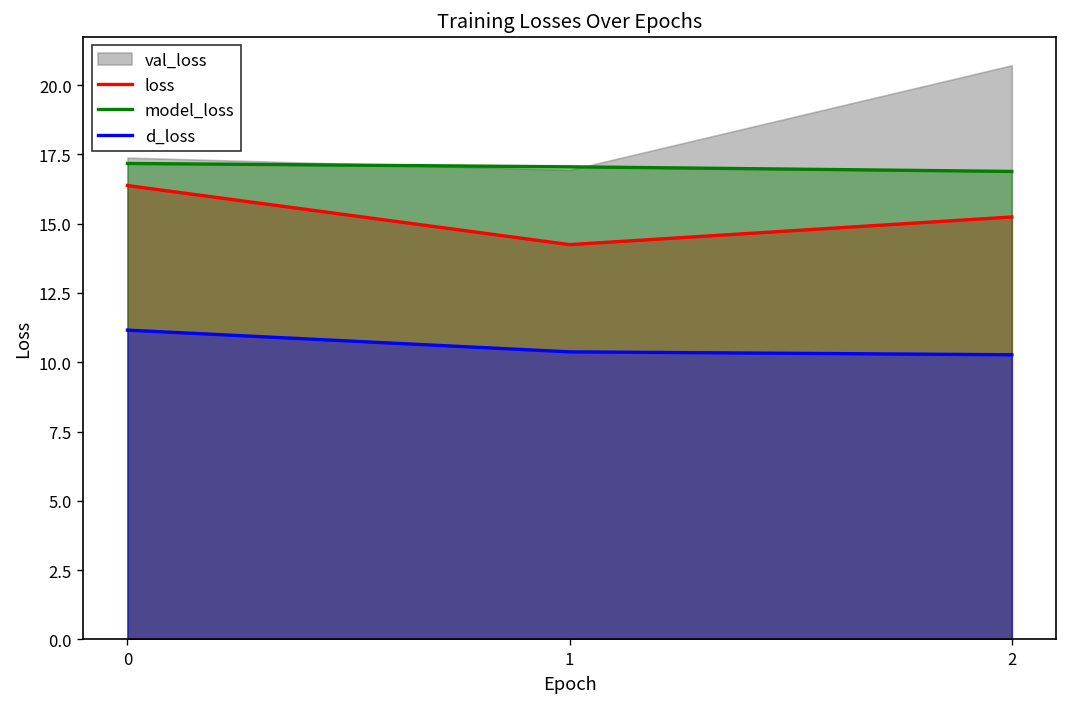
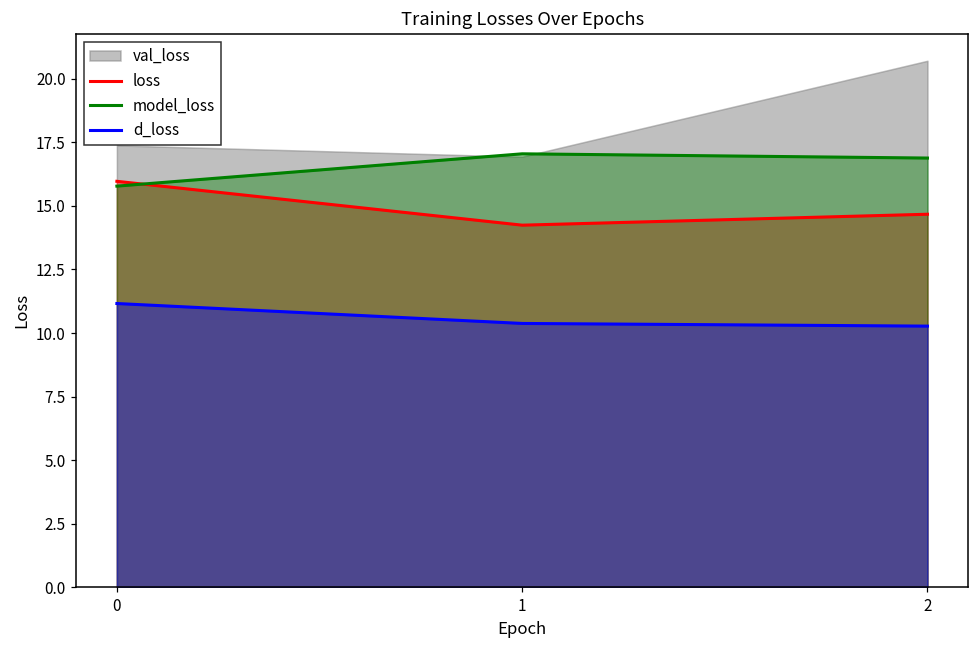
  {
    "loss": {
-     "0": 16.4,
+     "0": 16.0,
      "1": 14.2,
-     "2": 15.2
+     "2": 14.7
    },
    "val_loss": {
      "0": 17.4,
      "1": 16.9,
      "2": 20.7
    },
    "model_loss": {
-     "0": 17.2,
+     "0": 15.8,
      "1": 17.1,
      "2": 16.9
    },
    "d_loss": {
      "0": 11.2,
      "1": 10.4,
      "2": 10.3
    }
  }
